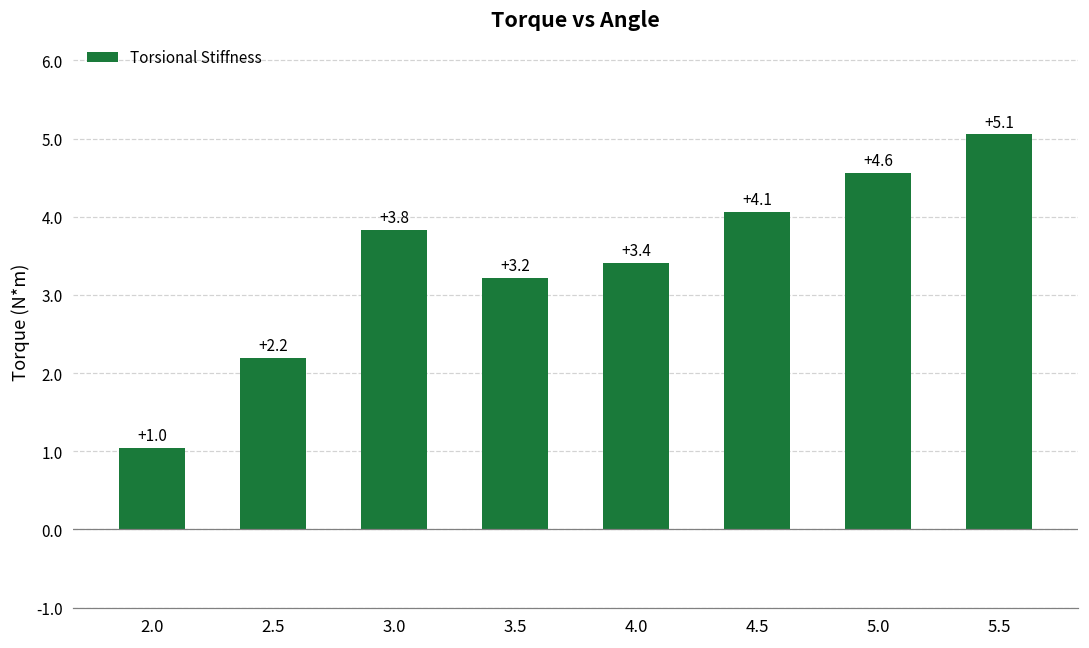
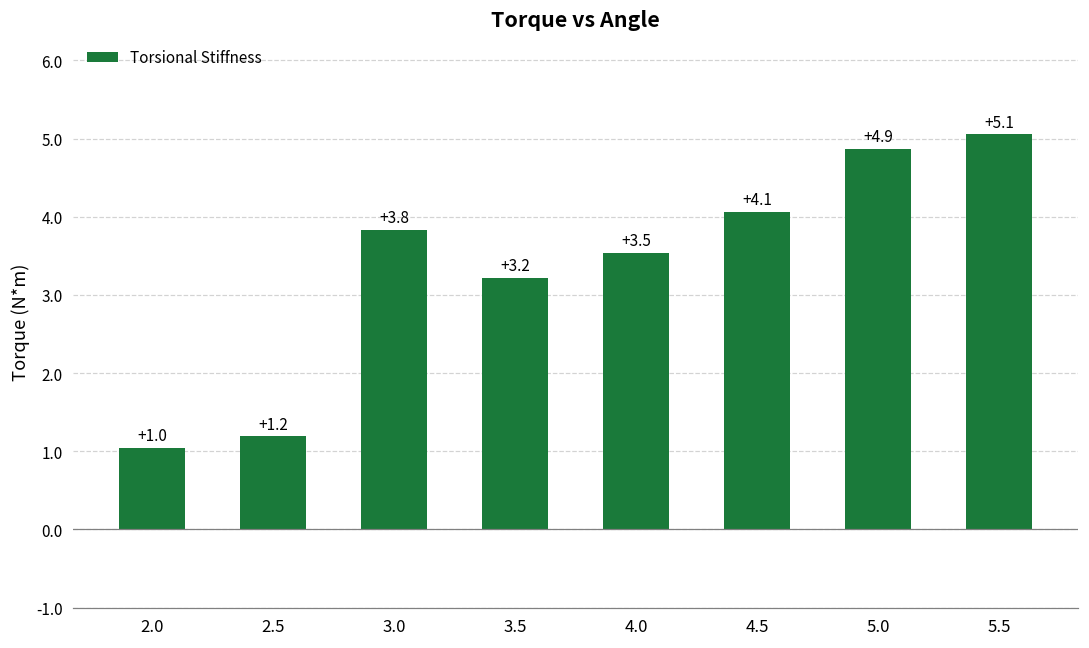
  {
    "2.0": "+1.0",
-   "2.5": "+2.2",
+   "2.5": "+1.2",
    "3.0": "+3.8",
    "3.5": "+3.2",
-   "4.0": "+3.4",
+   "4.0": "+3.5",
    "4.5": "+4.1",
-   "5.0": "+4.6",
+   "5.0": "+4.9",
    "5.5": "+5.1"
  }
